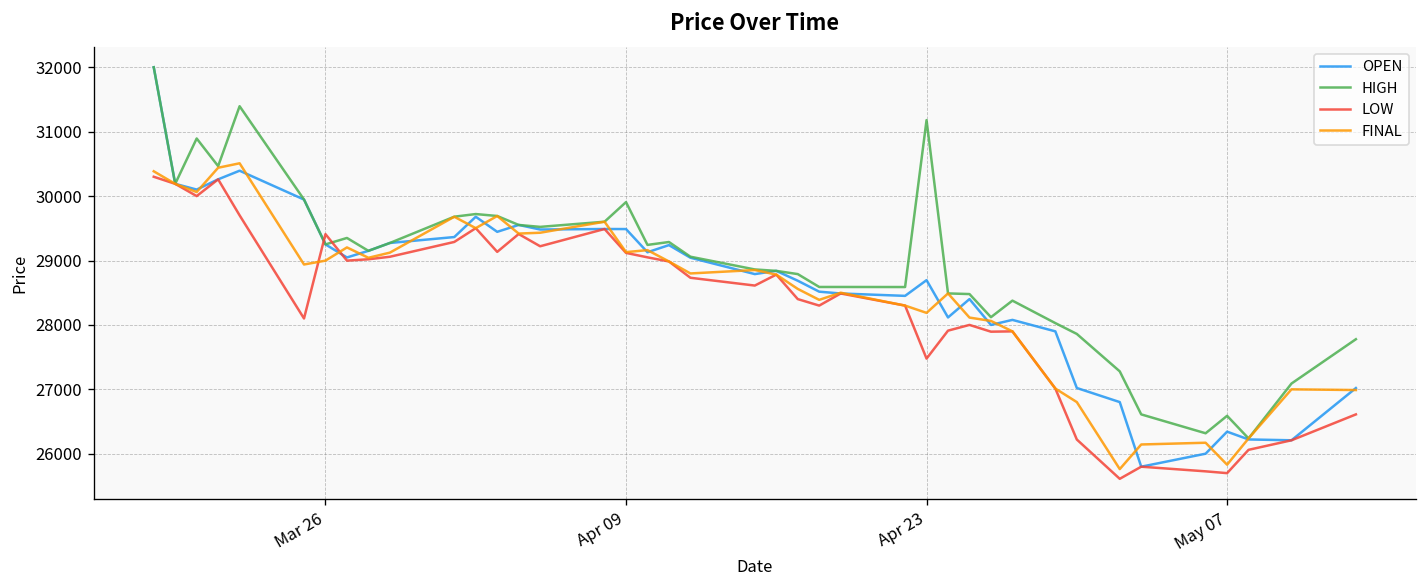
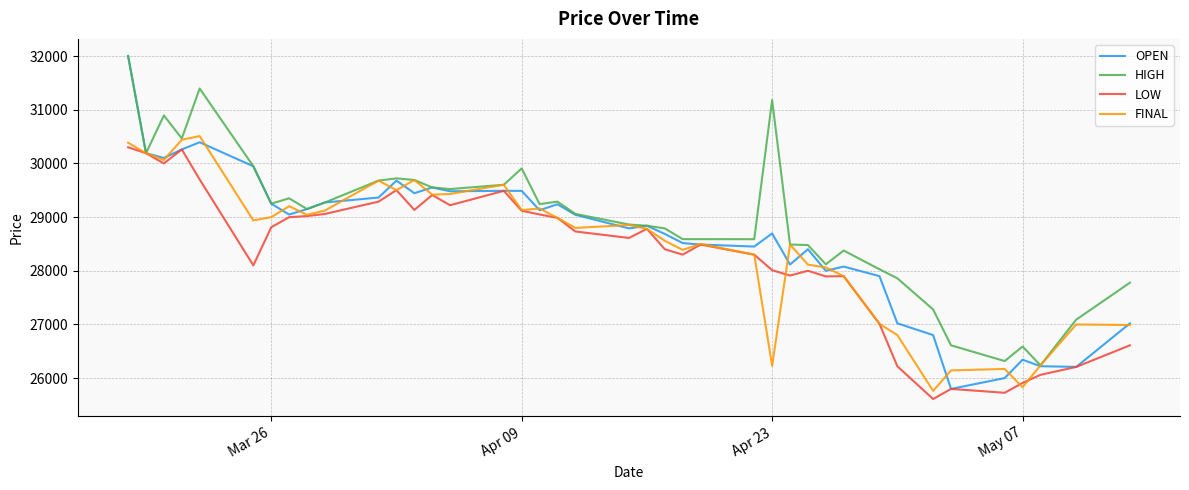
  {
    "OPEN": {
      "Apr 09": 29500,
      "Apr 23": 28700,
      "May 07": 26300
    },
    "HIGH": {
      "Apr 09": 29900,
      "Apr 23": 31200,
      "May 07": 26600
    },
    "LOW": {
-     "Mar 26": 29400,
-     "Apr 23": 27500,
-     "May 07": 25700
+     "Mar 26": 28800,
+     "Apr 23": 28000,
+     "May 07": 25900
    },
    "FINAL": {
      "Mar 26": 29000,
-     "Apr 23": 28200,
+     "Apr 23": 26200,
      "May 07": 25800
    }
  }
